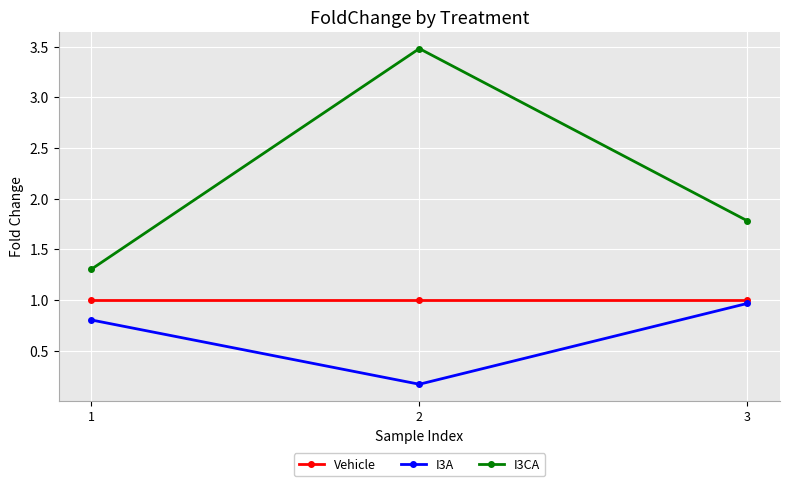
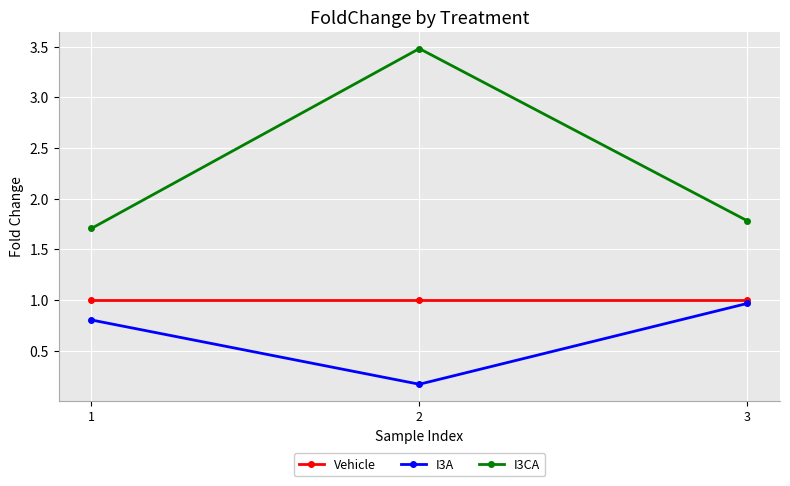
  {
    "Vehicle": {
      "1": 1.00,
      "2": 1.00,
      "3": 1.00
    },
    "I3A": {
      "1": 0.80,
      "2": 0.17,
      "3": 0.97
    },
    "I3CA": {
-     "1": 1.30,
+     "1": 1.71,
      "2": 3.48,
      "3": 1.78
    }
  }
